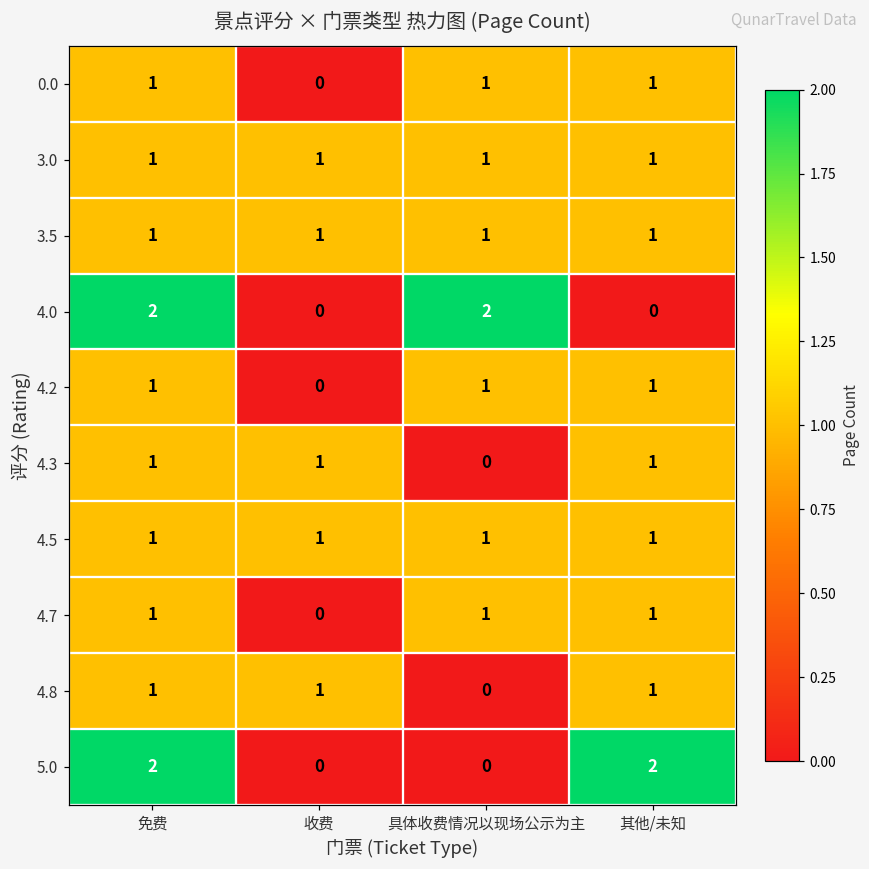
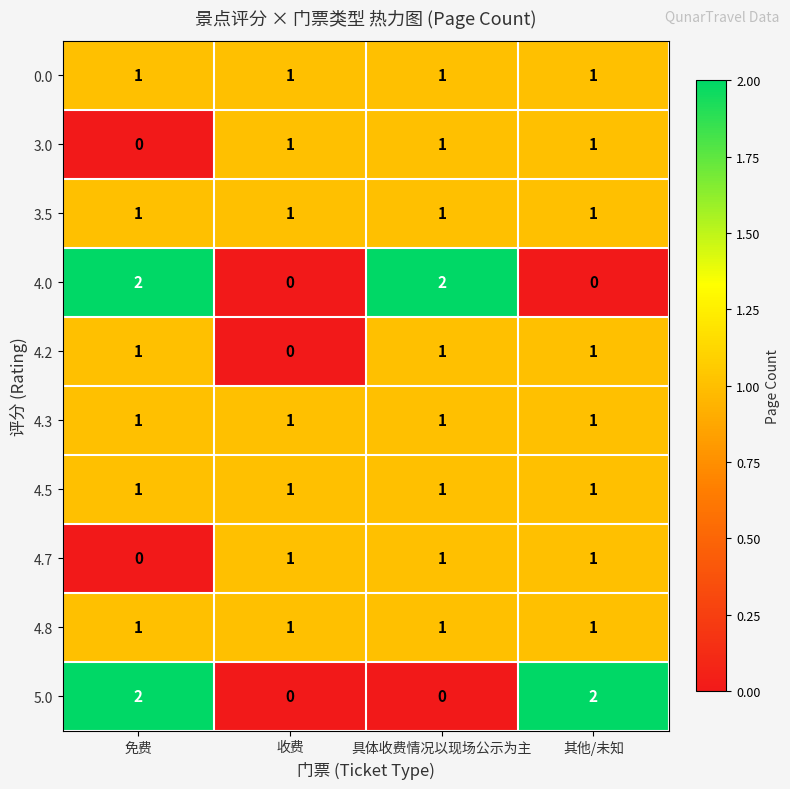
  {
    "0.0": {
      "免费": 1,
-     "收费": 0,
+     "收费": 1,
      "具体收费情况以现场公示为主": 1,
      "其他/未知": 1
    },
    "3.0": {
-     "免费": 1,
+     "免费": 0,
      "收费": 1,
      "具体收费情况以现场公示为主": 1,
      "其他/未知": 1
    },
    "3.5": {
      "免费": 1,
      "收费": 1,
      "具体收费情况以现场公示为主": 1,
      "其他/未知": 1
    },
    "4.0": {
      "免费": 2,
      "收费": 0,
      "具体收费情况以现场公示为主": 2,
      "其他/未知": 0
    },
    "4.2": {
      "免费": 1,
      "收费": 0,
      "具体收费情况以现场公示为主": 1,
      "其他/未知": 1
    },
    "4.3": {
      "免费": 1,
      "收费": 1,
-     "具体收费情况以现场公示为主": 0,
+     "具体收费情况以现场公示为主": 1,
      "其他/未知": 1
    },
    "4.5": {
      "免费": 1,
      "收费": 1,
      "具体收费情况以现场公示为主": 1,
      "其他/未知": 1
    },
    "4.7": {
-     "免费": 1,
-     "收费": 0,
+     "免费": 0,
+     "收费": 1,
      "具体收费情况以现场公示为主": 1,
      "其他/未知": 1
    },
    "4.8": {
      "免费": 1,
      "收费": 1,
-     "具体收费情况以现场公示为主": 0,
+     "具体收费情况以现场公示为主": 1,
      "其他/未知": 1
    },
    "5.0": {
      "免费": 2,
      "收费": 0,
      "具体收费情况以现场公示为主": 0,
      "其他/未知": 2
    }
  }
